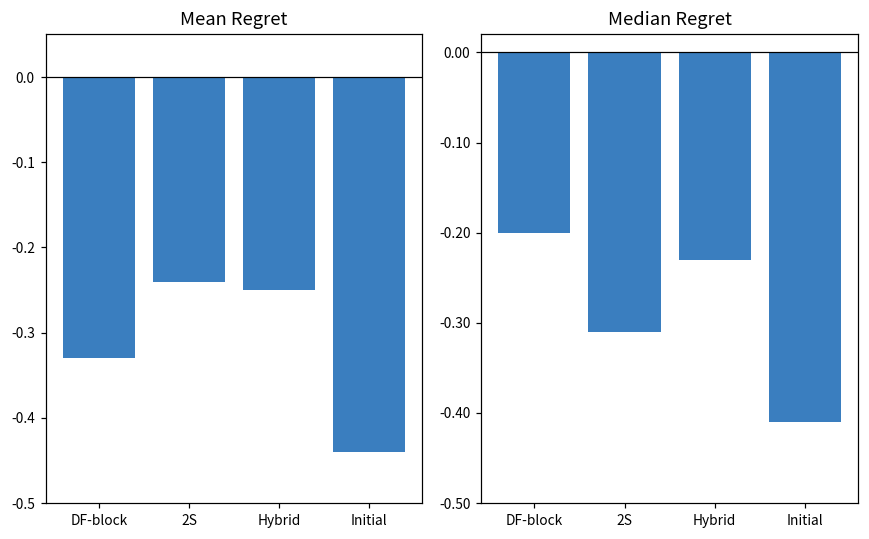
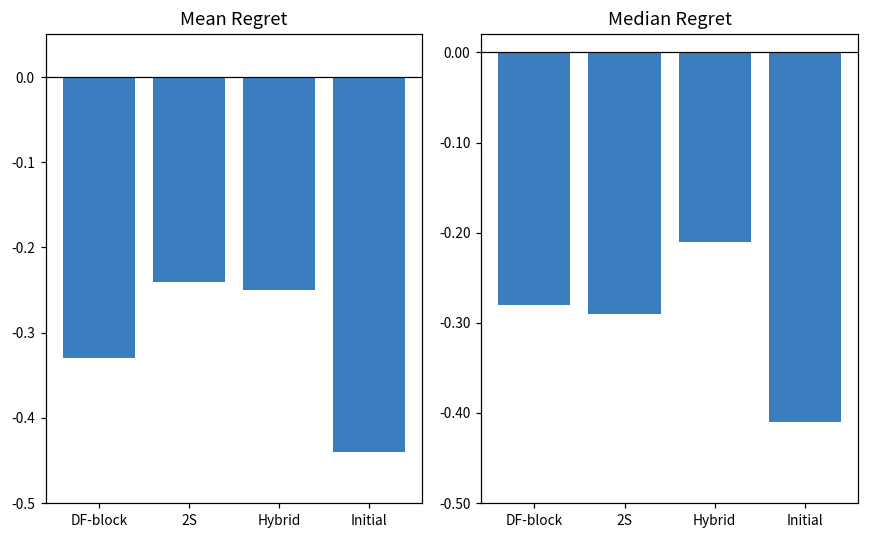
  {
    "Mean Regret": {
      "DF-block": -0.33,
      "2S": -0.24,
      "Hybrid": -0.25,
      "Initial": -0.44
    },
    "Median Regret": {
-     "DF-block": -0.20,
-     "2S": -0.31,
-     "Hybrid": -0.23,
+     "DF-block": -0.28,
+     "2S": -0.29,
+     "Hybrid": -0.21,
      "Initial": -0.41
    }
  }
